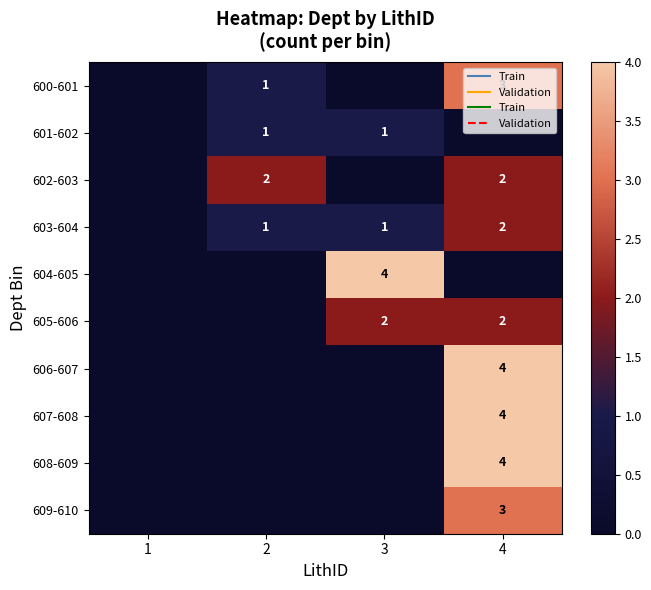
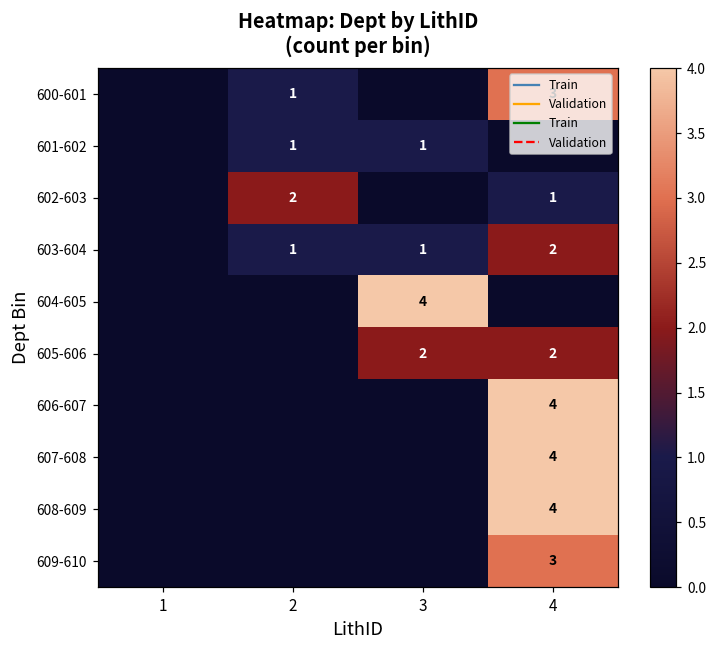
  {
    "600-601": {
      "2": 1
    },
    "601-602": {
      "2": 1,
      "3": 1
    },
    "602-603": {
      "2": 2,
-     "4": 2
+     "4": 1
    },
    "603-604": {
      "2": 1,
      "3": 1,
      "4": 2
    },
    "604-605": {
      "3": 4
    },
    "605-606": {
      "3": 2,
      "4": 2
    },
    "606-607": {
      "4": 4
    },
    "607-608": {
      "4": 4
    },
    "608-609": {
      "4": 4
    },
    "609-610": {
      "4": 3
    }
  }
